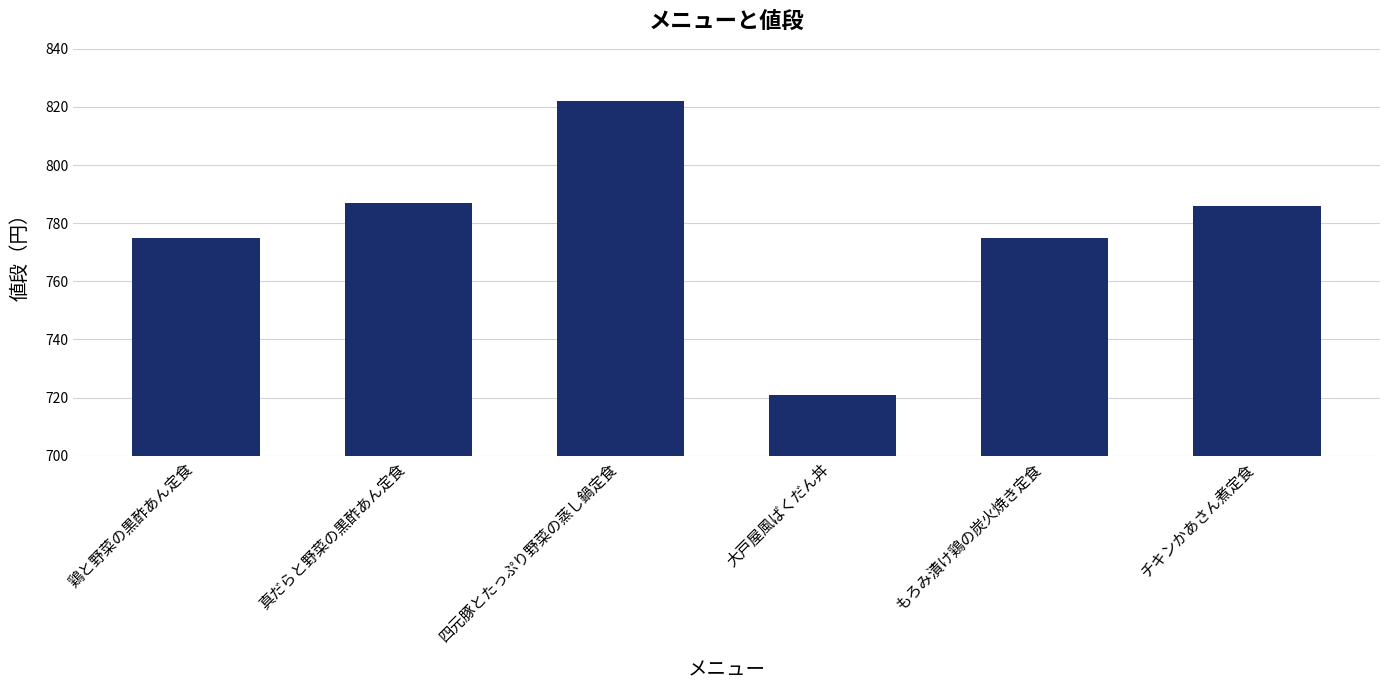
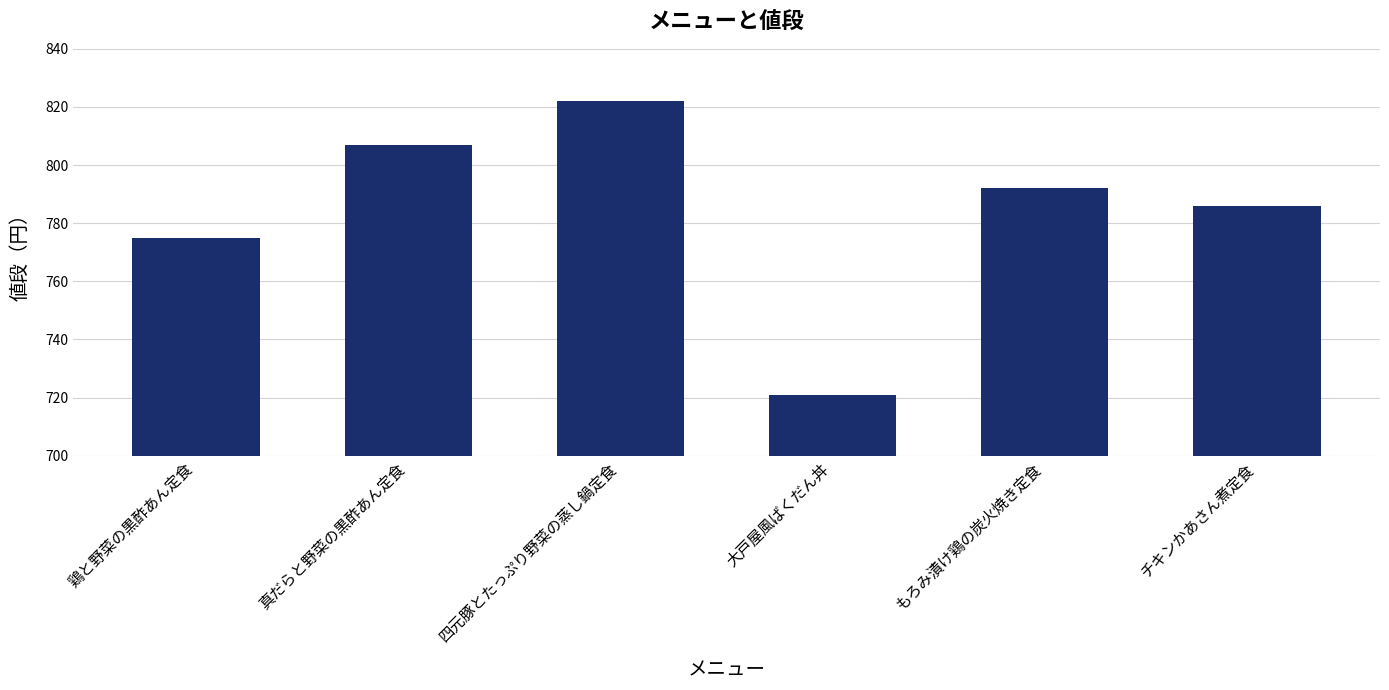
  {
    "鶏と野菜の黒酢あん定食": 775,
-   "真だらと野菜の黒酢あん定食": 787,
+   "真だらと野菜の黒酢あん定食": 807,
    "四元豚とたっぷり野菜の蒸し鍋定食": 822,
    "大戸屋風ばくだん丼": 721,
-   "もろみ漬け鶏の炭火焼き定食": 775,
+   "もろみ漬け鶏の炭火焼き定食": 792,
    "チキンかあさん煮定食": 786
  }
